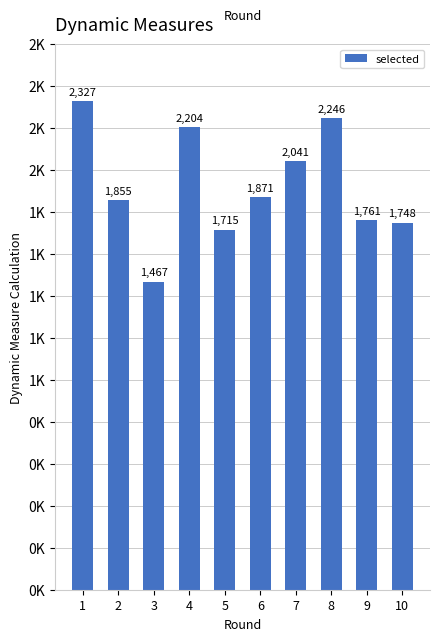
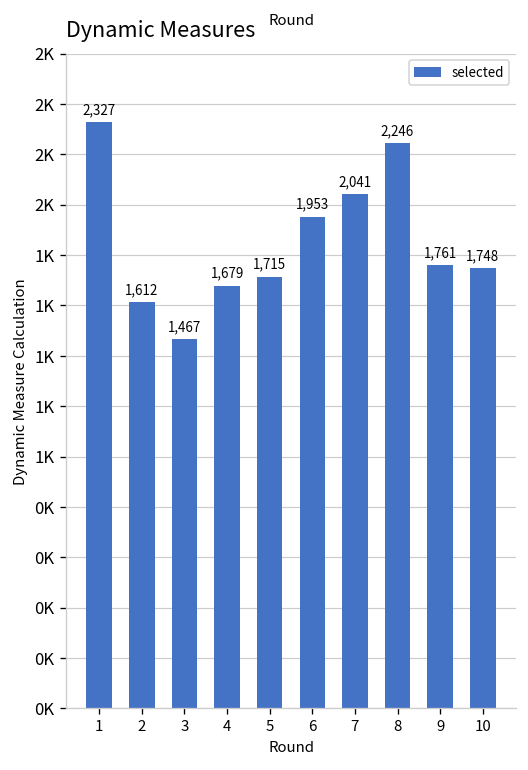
  {
    "1": "2,327",
-   "2": "1,855",
+   "2": "1,612",
    "3": "1,467",
-   "4": "2,204",
+   "4": "1,679",
    "5": "1,715",
-   "6": "1,871",
+   "6": "1,953",
    "7": "2,041",
    "8": "2,246",
    "9": "1,761",
    "10": "1,748"
  }
